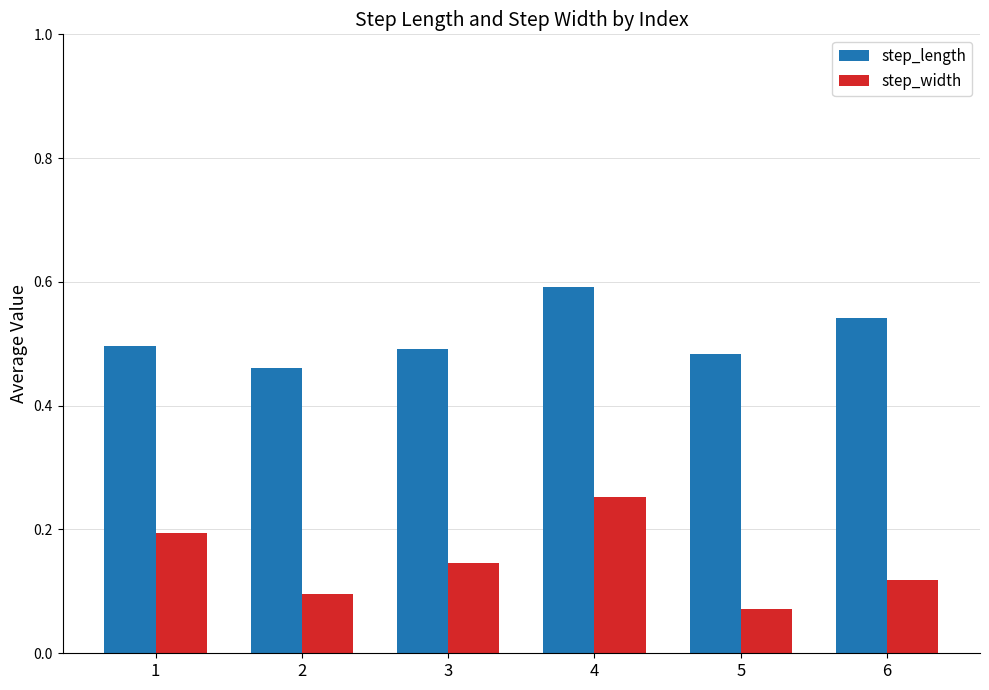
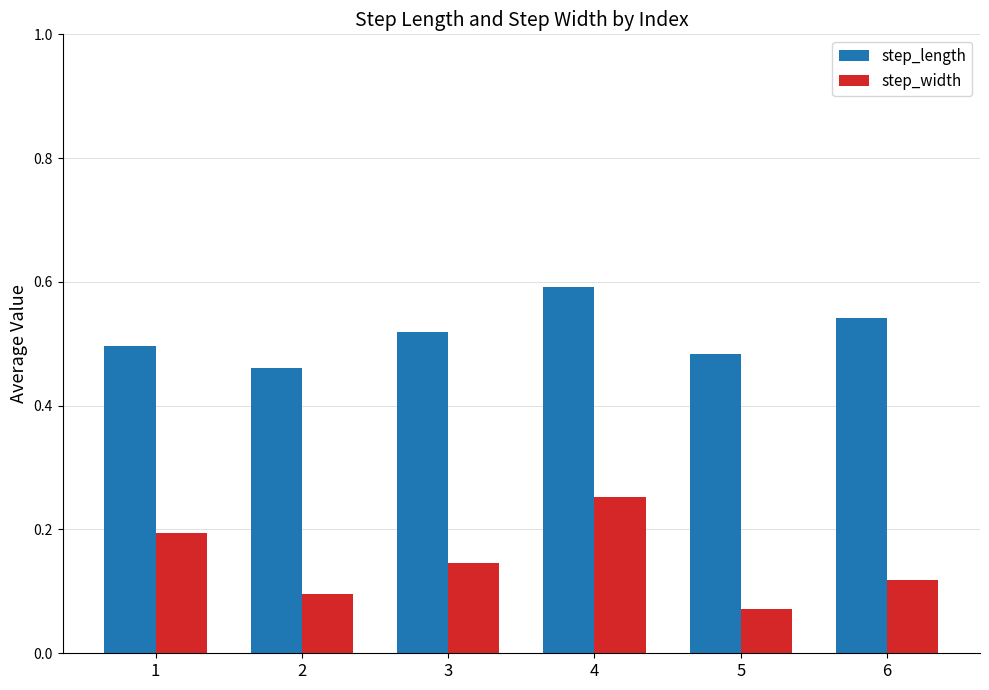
  {
    "step_length": {
      "1": 0.50,
      "2": 0.46,
-     "3": 0.49,
+     "3": 0.52,
      "4": 0.59,
      "5": 0.48,
      "6": 0.54
    },
    "step_width": {
      "1": 0.19,
      "2": 0.10,
      "3": 0.15,
      "4": 0.25,
      "5": 0.07,
      "6": 0.12
    }
  }
